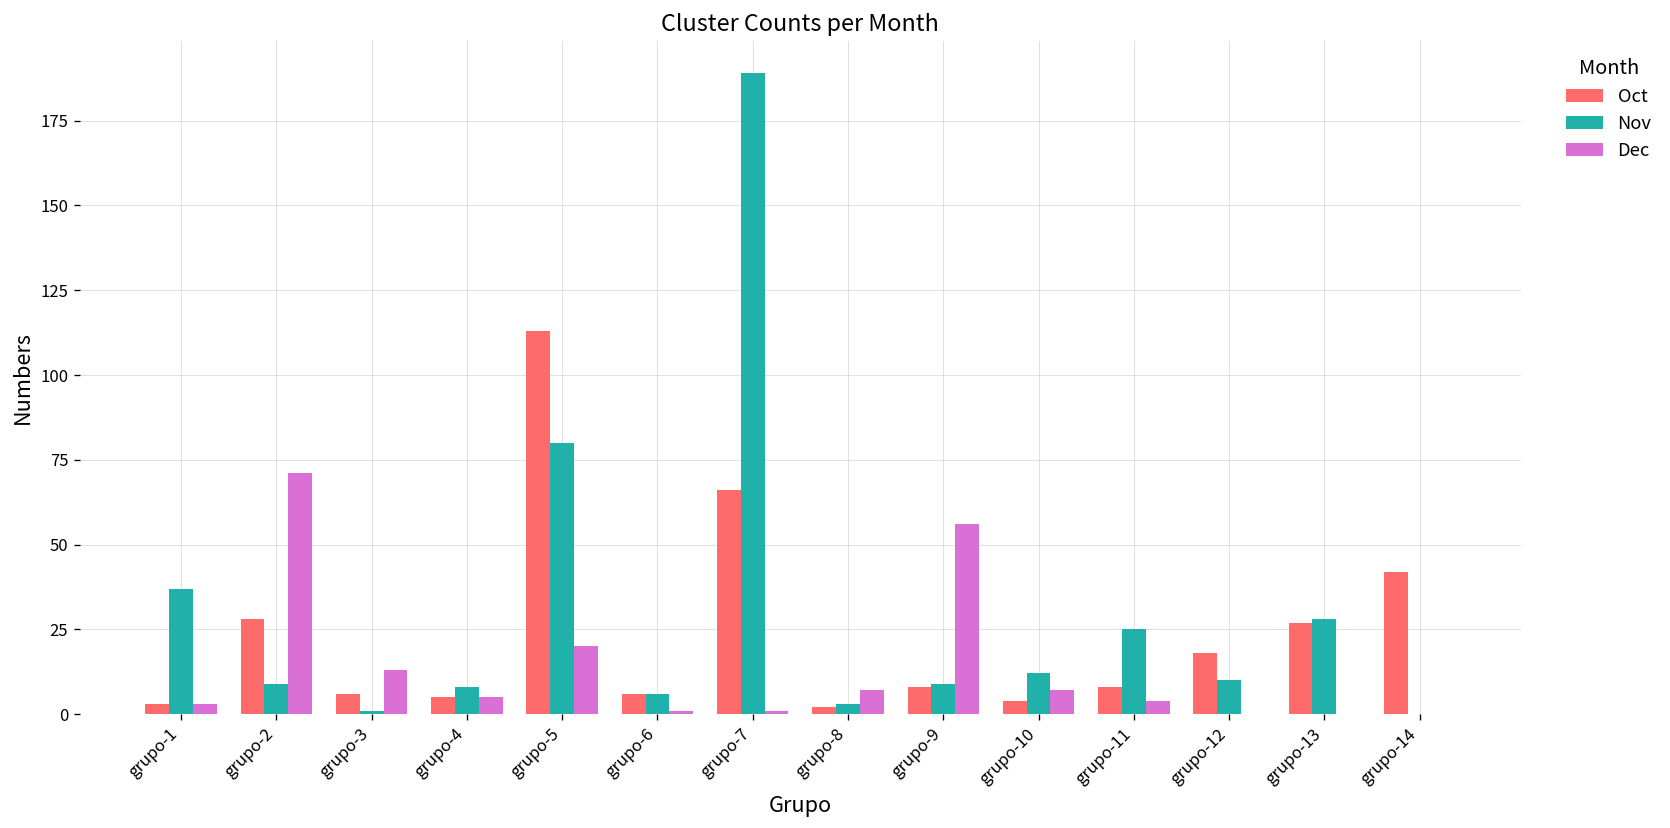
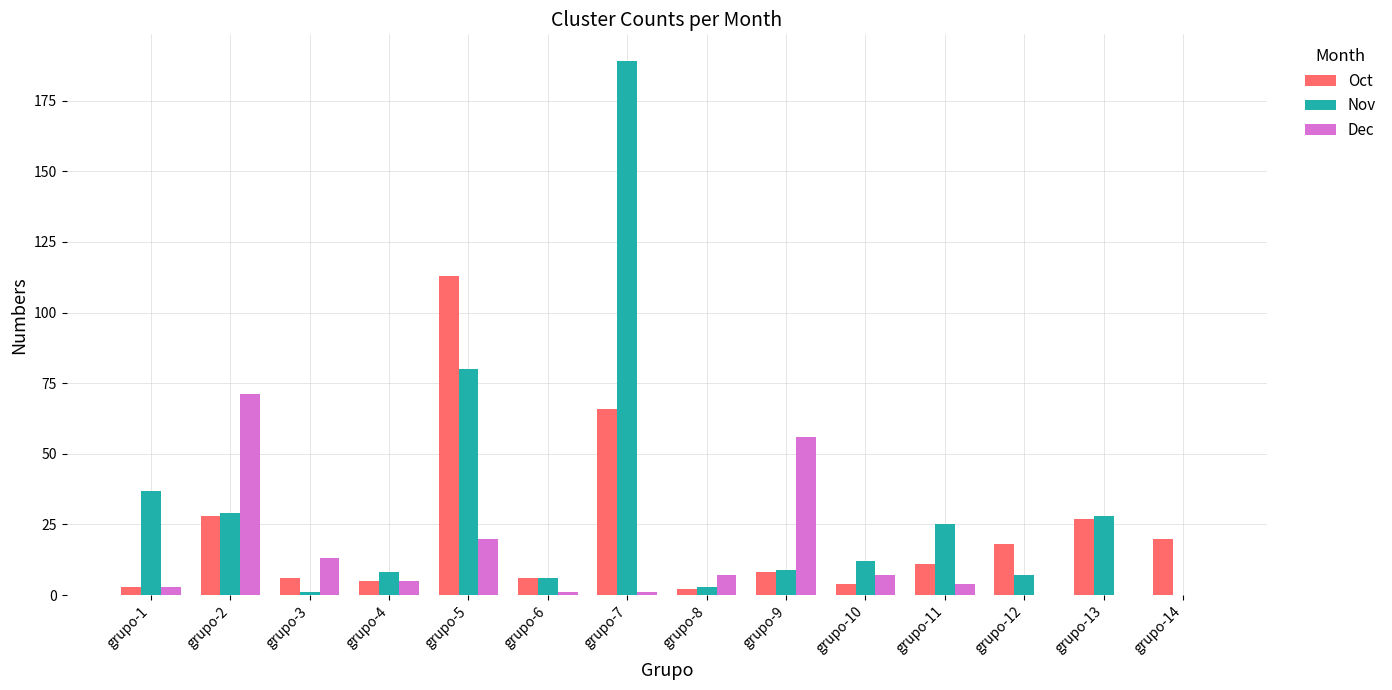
  {
    "Oct": {
      "grupo-1": 3,
      "grupo-2": 28,
      "grupo-3": 6,
      "grupo-4": 5,
      "grupo-5": 113,
      "grupo-6": 6,
      "grupo-7": 66,
      "grupo-8": 2,
      "grupo-9": 8,
      "grupo-10": 4,
-     "grupo-11": 8,
+     "grupo-11": 11,
      "grupo-12": 18,
      "grupo-13": 27,
-     "grupo-14": 42
+     "grupo-14": 20
    },
    "Nov": {
      "grupo-1": 37,
-     "grupo-2": 9,
+     "grupo-2": 29,
      "grupo-3": 1,
      "grupo-4": 8,
      "grupo-5": 80,
      "grupo-6": 6,
      "grupo-7": 189,
      "grupo-8": 3,
      "grupo-9": 9,
      "grupo-10": 12,
      "grupo-11": 25,
-     "grupo-12": 10,
+     "grupo-12": 7,
      "grupo-13": 28,
      "grupo-14": 0
    },
    "Dec": {
      "grupo-1": 3,
      "grupo-2": 71,
      "grupo-3": 13,
      "grupo-4": 5,
      "grupo-5": 20,
      "grupo-6": 1,
      "grupo-7": 1,
      "grupo-8": 7,
      "grupo-9": 56,
      "grupo-10": 7,
      "grupo-11": 4,
      "grupo-12": 0,
      "grupo-13": 0,
      "grupo-14": 0
    }
  }
